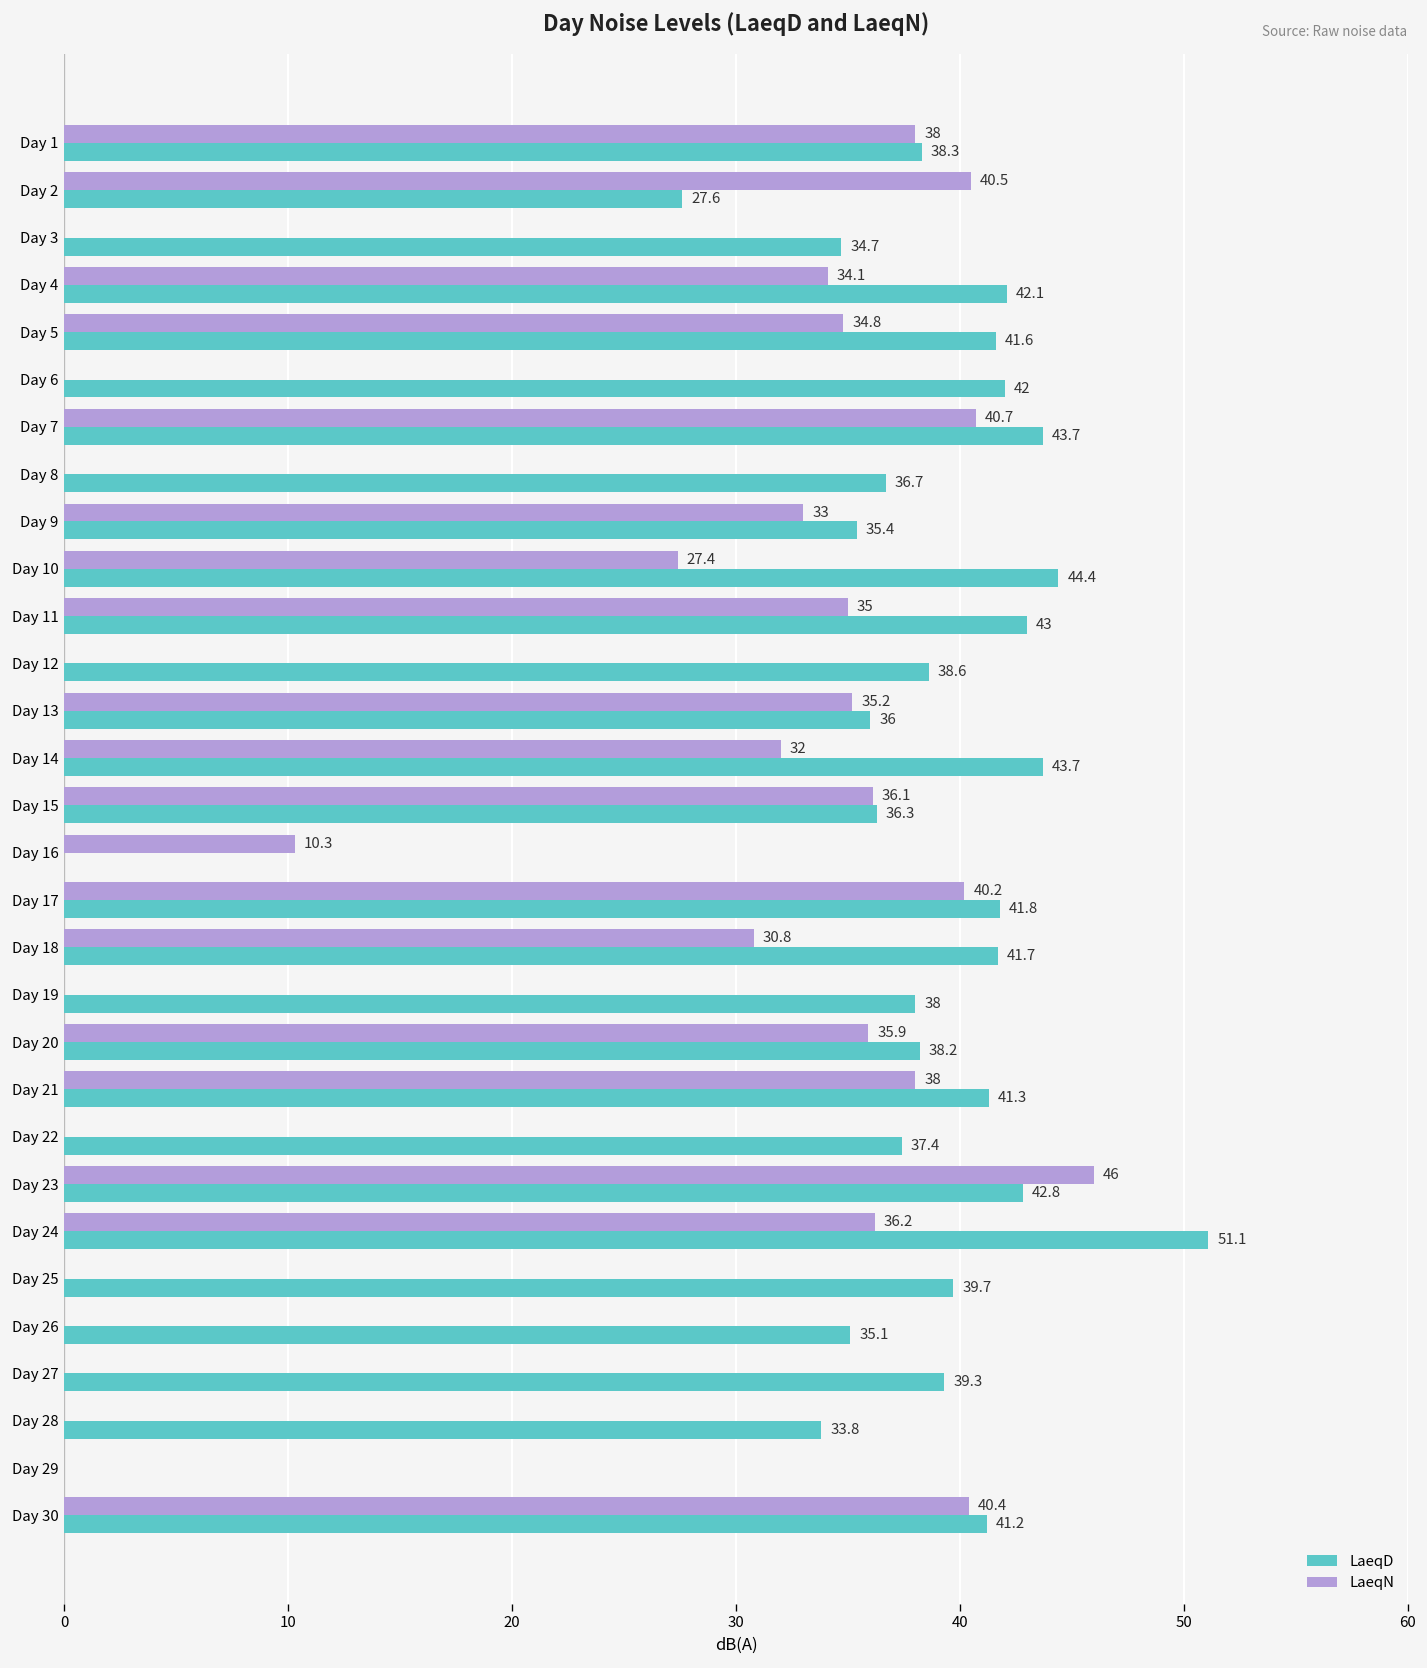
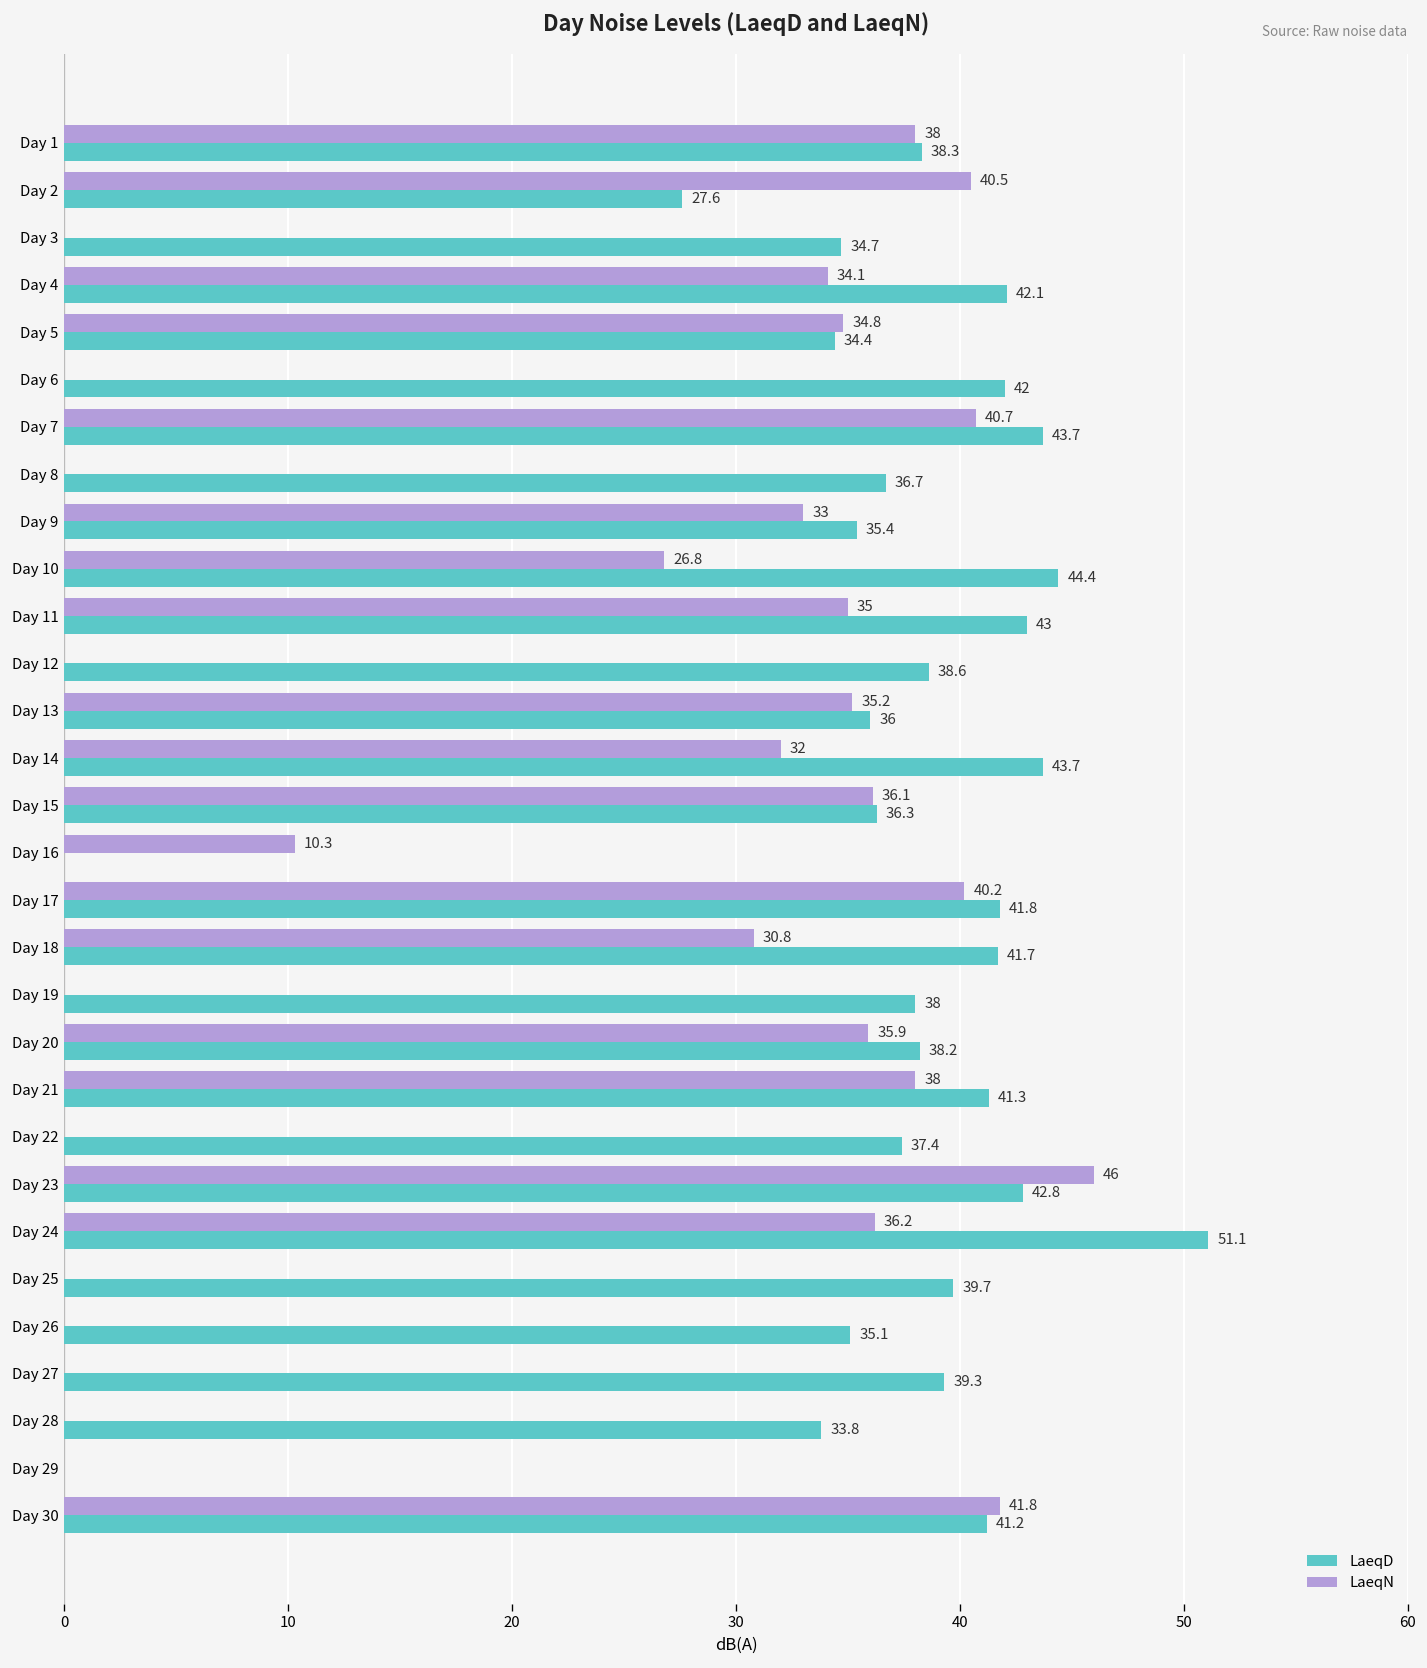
  {
    "LaeqD": {
      "Day 1": 38.3,
      "Day 2": 27.6,
      "Day 3": 34.7,
      "Day 4": 42.1,
-     "Day 5": 41.6,
+     "Day 5": 34.4,
      "Day 6": 42,
      "Day 7": 43.7,
      "Day 8": 36.7,
      "Day 9": 35.4,
      "Day 10": 44.4,
      "Day 11": 43,
      "Day 12": 38.6,
      "Day 13": 36,
      "Day 14": 43.7,
      "Day 15": 36.3,
      "Day 17": 41.8,
      "Day 18": 41.7,
      "Day 19": 38,
      "Day 20": 38.2,
      "Day 21": 41.3,
      "Day 22": 37.4,
      "Day 23": 42.8,
      "Day 24": 51.1,
      "Day 25": 39.7,
      "Day 26": 35.1,
      "Day 27": 39.3,
      "Day 28": 33.8,
      "Day 30": 41.2
    },
    "LaeqN": {
      "Day 1": 38,
      "Day 2": 40.5,
      "Day 4": 34.1,
      "Day 5": 34.8,
      "Day 7": 40.7,
      "Day 9": 33,
-     "Day 10": 27.4,
+     "Day 10": 26.8,
      "Day 11": 35,
      "Day 13": 35.2,
      "Day 14": 32,
      "Day 15": 36.1,
      "Day 16": 10.3,
      "Day 17": 40.2,
      "Day 18": 30.8,
      "Day 20": 35.9,
      "Day 21": 38,
      "Day 23": 46,
      "Day 24": 36.2,
-     "Day 30": 40.4
+     "Day 30": 41.8
    }
  }
